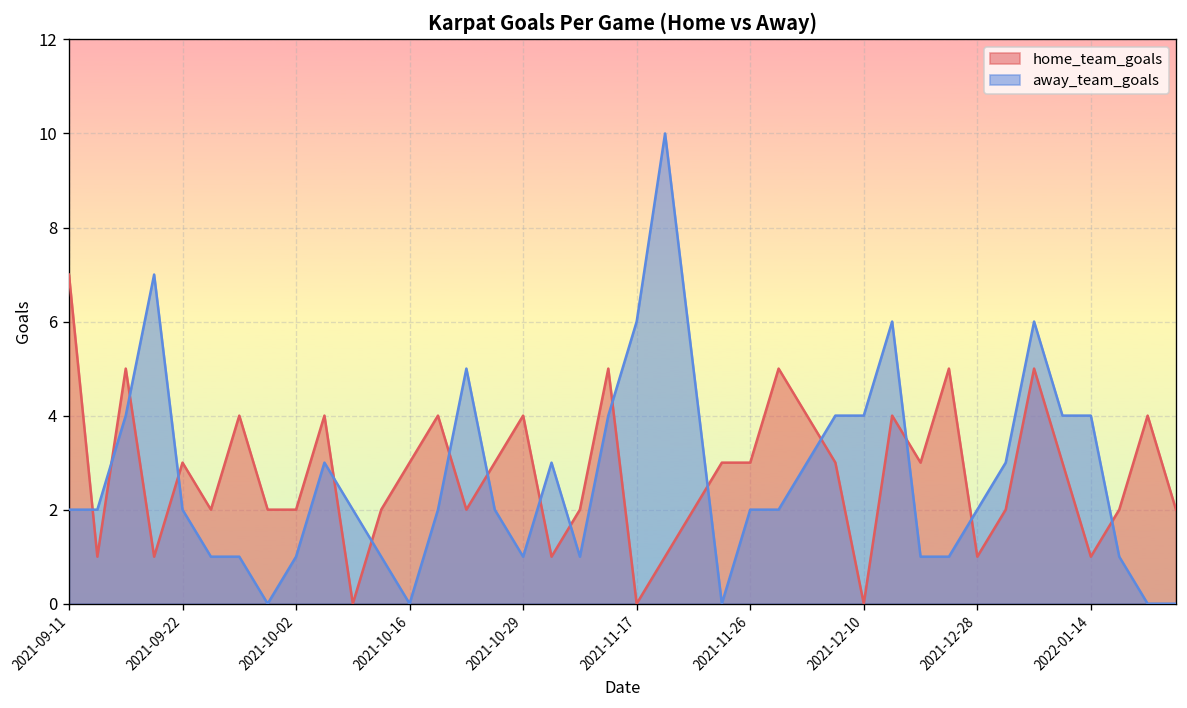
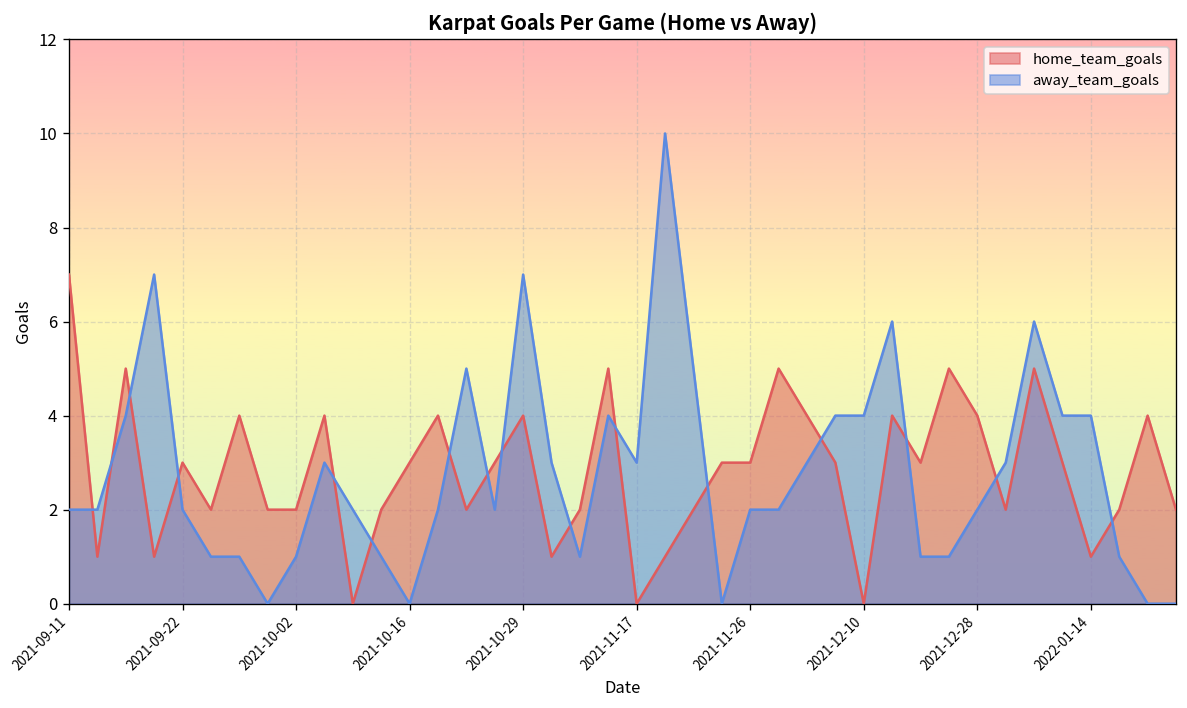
  {
    "home_team_goals": {
      "2021-09-11": 7,
      "2021-09-22": 3,
      "2021-10-02": 2,
      "2021-10-16": 3,
      "2021-10-29": 4,
      "2021-11-17": 0,
      "2021-11-26": 3,
      "2021-12-10": 0,
-     "2021-12-28": 1,
+     "2021-12-28": 4,
      "2022-01-14": 1
    },
    "away_team_goals": {
      "2021-09-11": 2,
      "2021-09-22": 2,
      "2021-10-02": 1,
      "2021-10-16": 0,
-     "2021-10-29": 1,
-     "2021-11-17": 6,
+     "2021-10-29": 7,
+     "2021-11-17": 3,
      "2021-11-26": 2,
      "2021-12-10": 4,
      "2021-12-28": 2,
      "2022-01-14": 4
    }
  }
